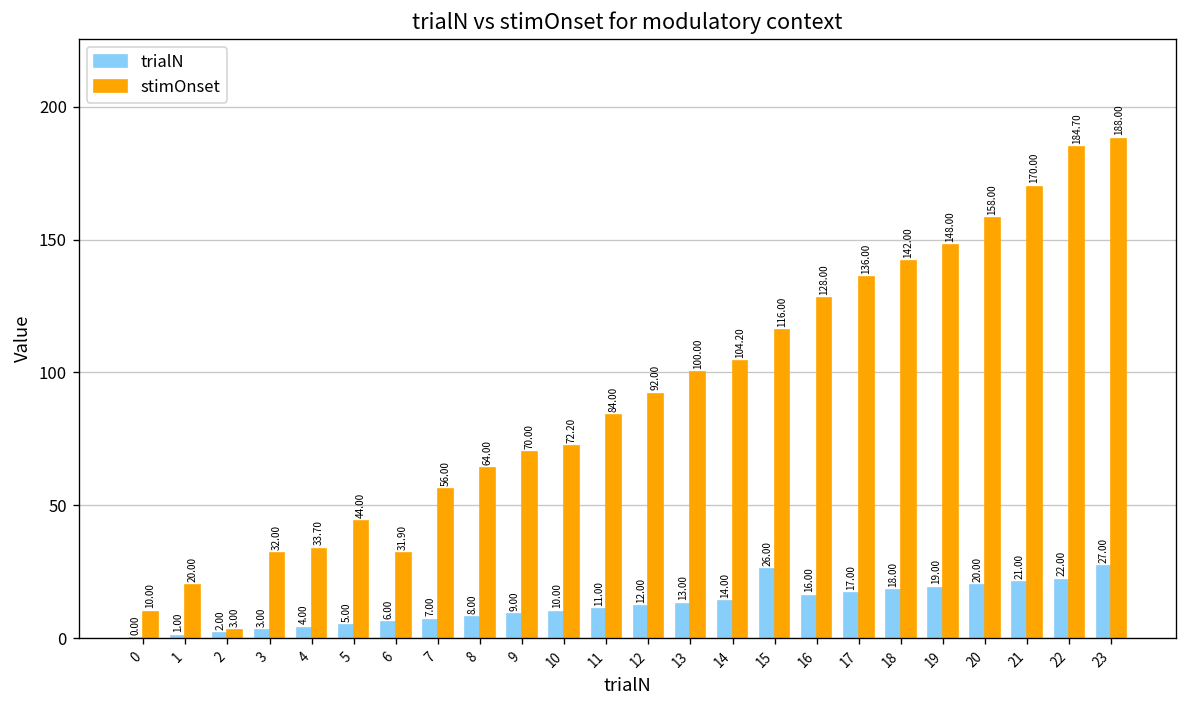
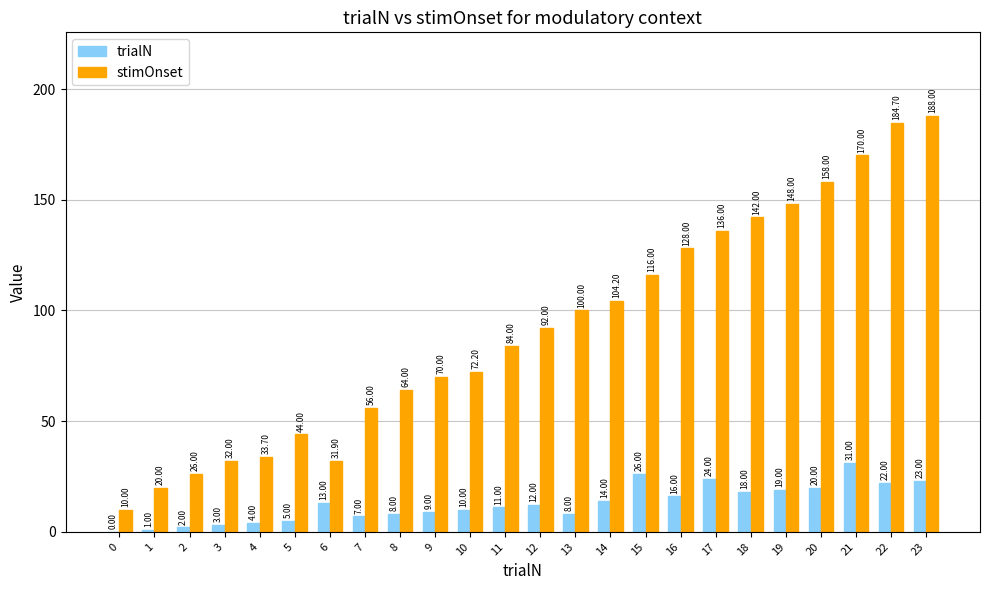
  {
    "trialN": {
      "0": 0.00,
      "1": 1.00,
      "2": 2.00,
      "3": 3.00,
      "4": 4.00,
      "5": 5.00,
-     "6": 6.00,
+     "6": 13.00,
      "7": 7.00,
      "8": 8.00,
      "9": 9.00,
      "10": 10.00,
      "11": 11.00,
      "12": 12.00,
-     "13": 13.00,
+     "13": 8.00,
      "14": 14.00,
      "15": 26.00,
      "16": 16.00,
-     "17": 17.00,
+     "17": 24.00,
      "18": 18.00,
      "19": 19.00,
      "20": 20.00,
-     "21": 21.00,
+     "21": 31.00,
      "22": 22.00,
-     "23": 27.00
+     "23": 23.00
    },
    "stimOnset": {
      "0": 10.00,
      "1": 20.00,
-     "2": 3.00,
+     "2": 26.00,
      "3": 32.00,
      "4": 33.70,
      "5": 44.00,
      "6": 31.90,
      "7": 56.00,
      "8": 64.00,
      "9": 70.00,
      "10": 72.20,
      "11": 84.00,
      "12": 92.00,
      "13": 100.00,
      "14": 104.20,
      "15": 116.00,
      "16": 128.00,
      "17": 136.00,
      "18": 142.00,
      "19": 148.00,
      "20": 158.00,
      "21": 170.00,
      "22": 184.70,
      "23": 188.00
    }
  }
